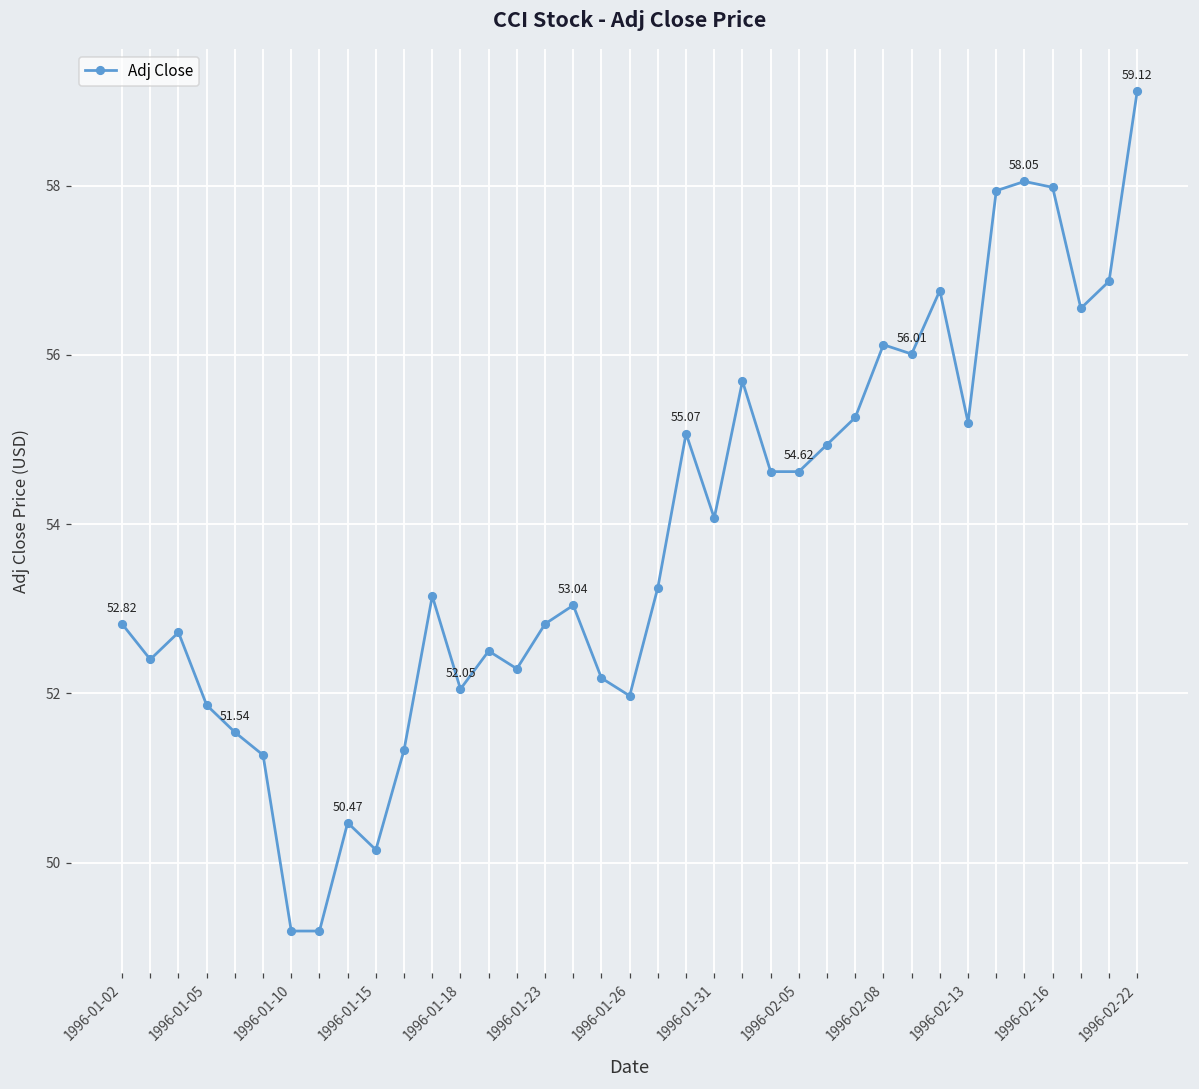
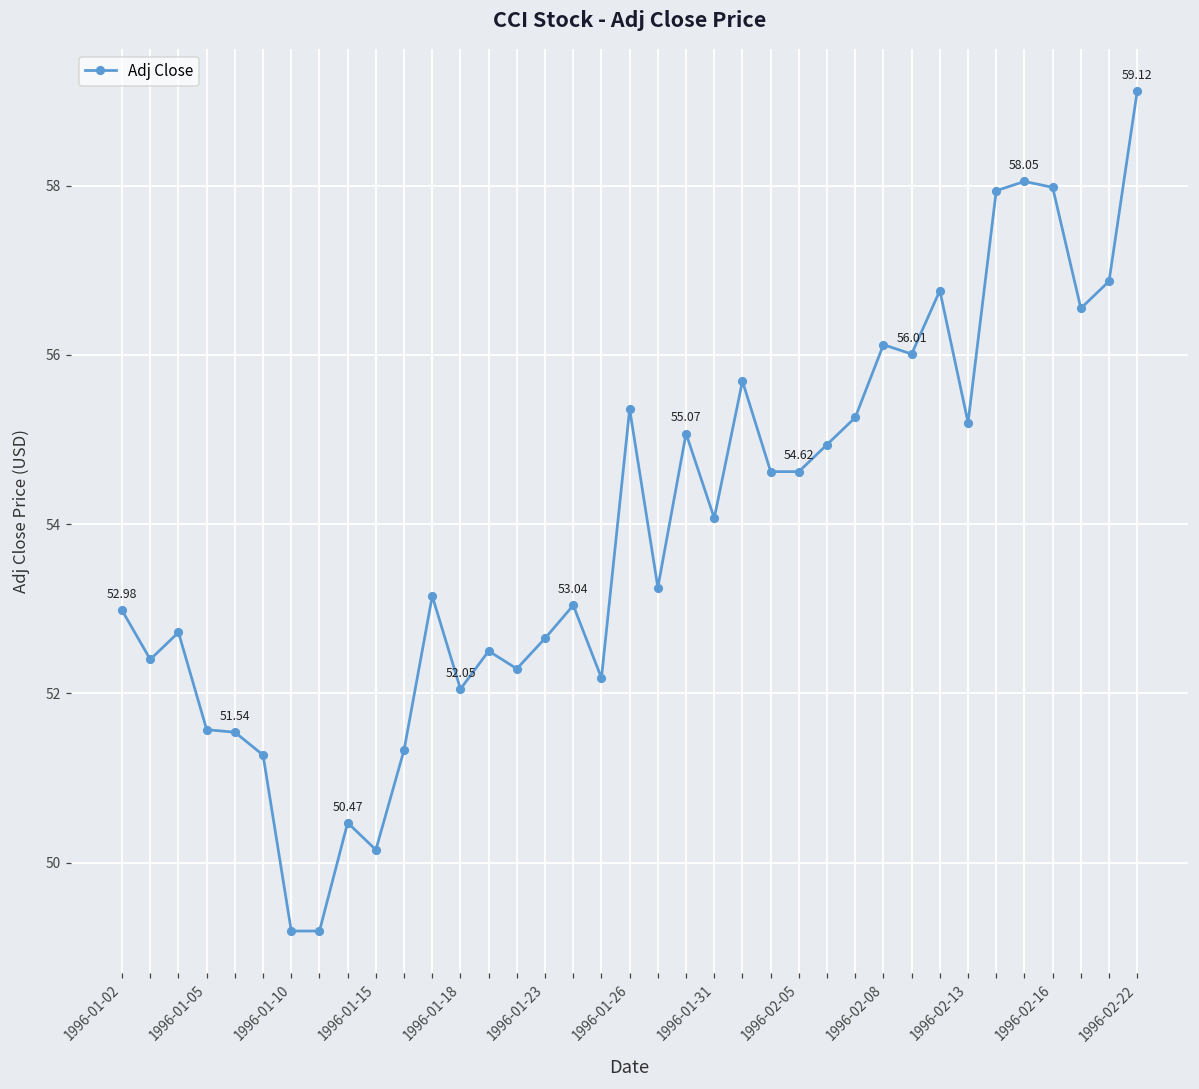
  {
-   "1996-01-02": 52.82,
-   "1996-01-05": 51.9,
+   "1996-01-02": 52.98,
+   "1996-01-05": 51.6,
    "1996-01-18": 52.05,
-   "1996-01-23": 52.8,
-   "1996-01-26": 52.0,
+   "1996-01-23": 52.7,
+   "1996-01-26": 55.4,
    "1996-02-05": 54.62,
    "1996-02-22": 59.12
  }
